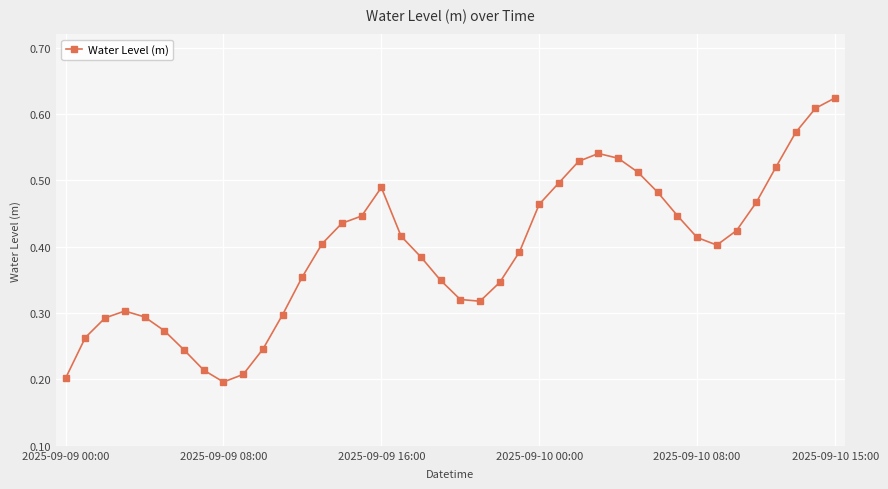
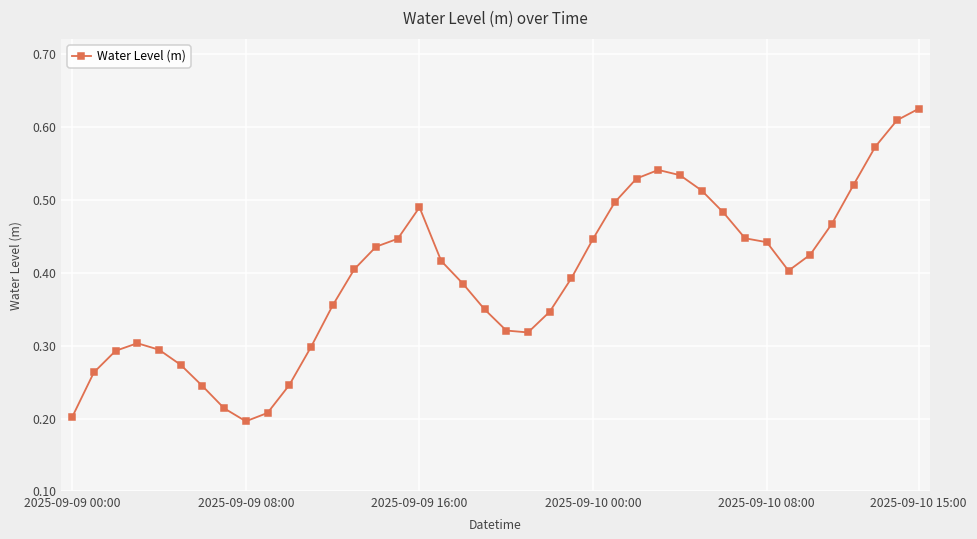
  {
    "2025-09-09 00:00": 0.20,
    "2025-09-09 08:00": 0.20,
    "2025-09-09 16:00": 0.49,
-   "2025-09-10 00:00": 0.46,
-   "2025-09-10 08:00": 0.41,
+   "2025-09-10 00:00": 0.45,
+   "2025-09-10 08:00": 0.44,
    "2025-09-10 15:00": 0.62
  }
